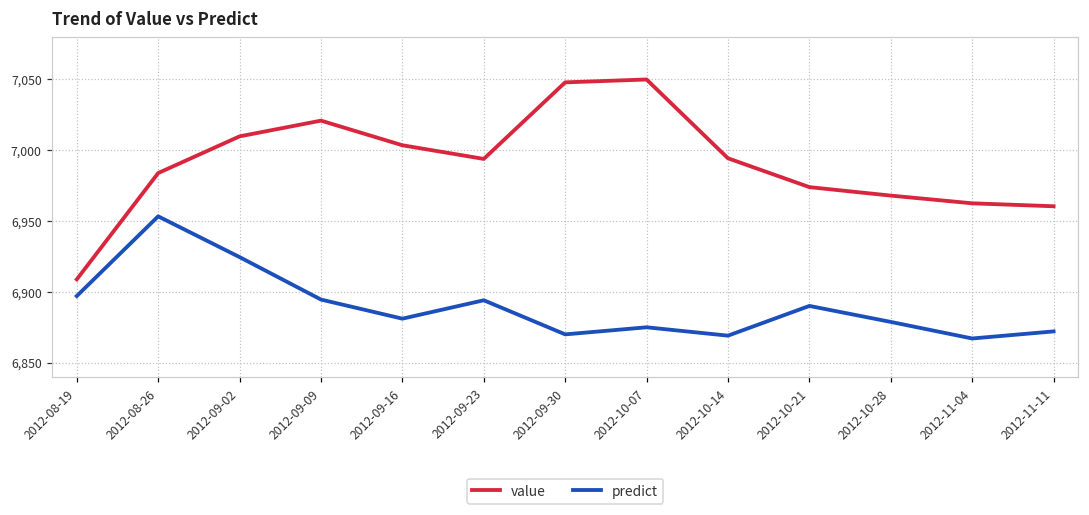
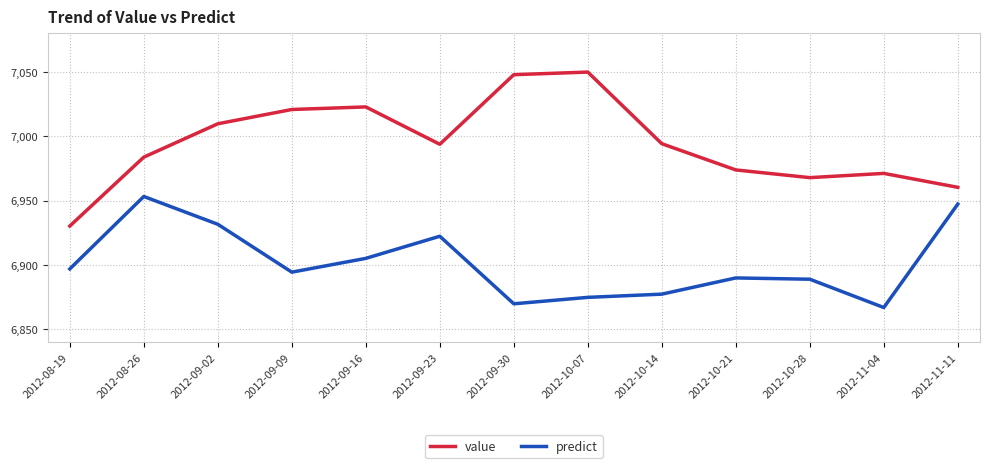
  {
    "value": {
-     "2012-08-19": "6,909",
+     "2012-08-19": "6,930",
      "2012-08-26": "6,984",
      "2012-09-02": "7,010",
      "2012-09-09": "7,021",
-     "2012-09-16": "7,004",
+     "2012-09-16": "7,023",
      "2012-09-23": "6,994",
      "2012-09-30": "7,048",
      "2012-10-07": "7,050",
      "2012-10-14": "6,994",
      "2012-10-21": "6,974",
      "2012-10-28": "6,968",
-     "2012-11-04": "6,962",
+     "2012-11-04": "6,971",
      "2012-11-11": "6,960"
    },
    "predict": {
      "2012-08-19": "6,897",
      "2012-08-26": "6,953",
-     "2012-09-02": "6,925",
+     "2012-09-02": "6,932",
      "2012-09-09": "6,895",
-     "2012-09-16": "6,881",
-     "2012-09-23": "6,894",
+     "2012-09-16": "6,905",
+     "2012-09-23": "6,922",
      "2012-09-30": "6,870",
      "2012-10-07": "6,875",
-     "2012-10-14": "6,869",
+     "2012-10-14": "6,877",
      "2012-10-21": "6,890",
-     "2012-10-28": "6,879",
+     "2012-10-28": "6,889",
      "2012-11-04": "6,867",
-     "2012-11-11": "6,872"
+     "2012-11-11": "6,947"
    }
  }
